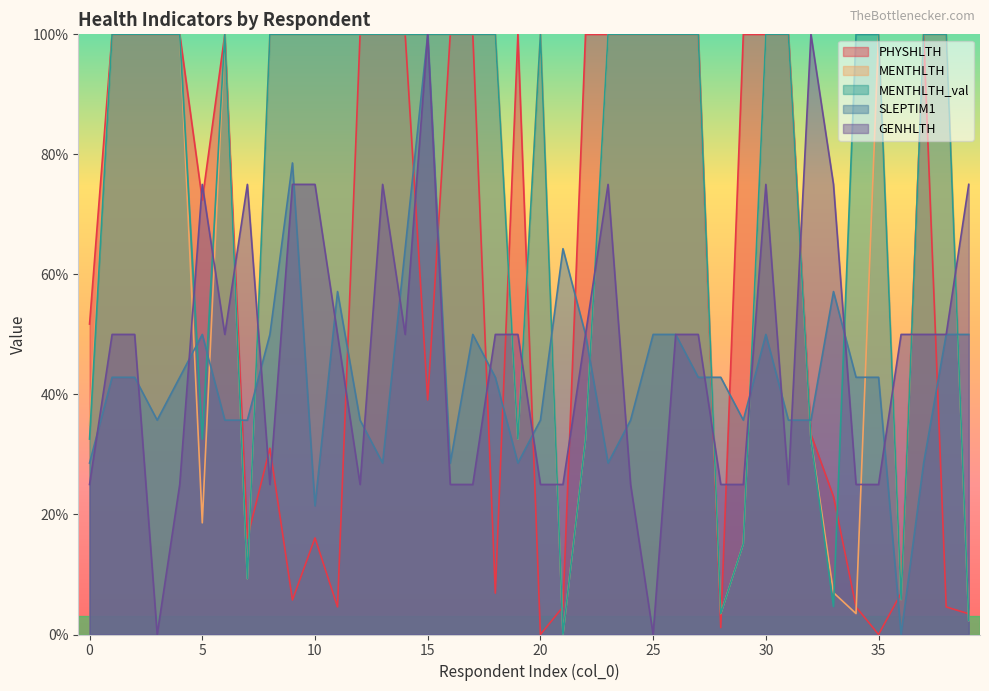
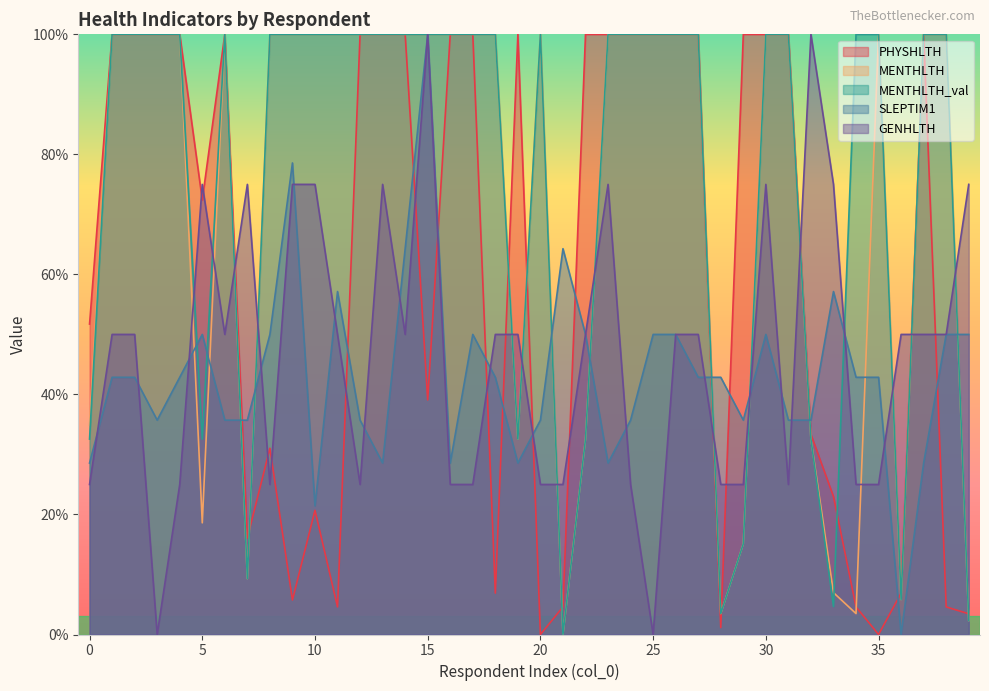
  {
    "PHYSHLTH": {
      "0": "52%",
      "5": "72%",
-     "10": "16%",
+     "10": "21%",
      "15": "39%"
    },
    "MENTHLTH": {
      "0": "35%",
      "5": "19%"
    }
  }
